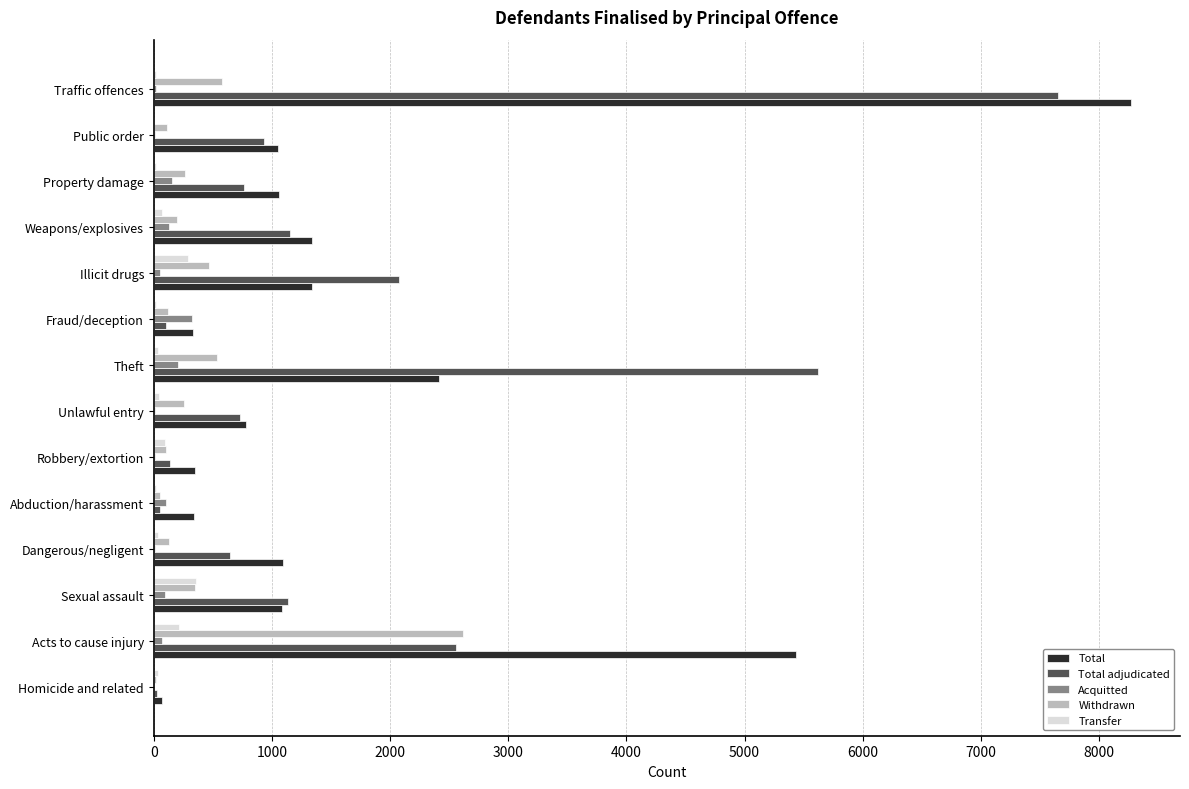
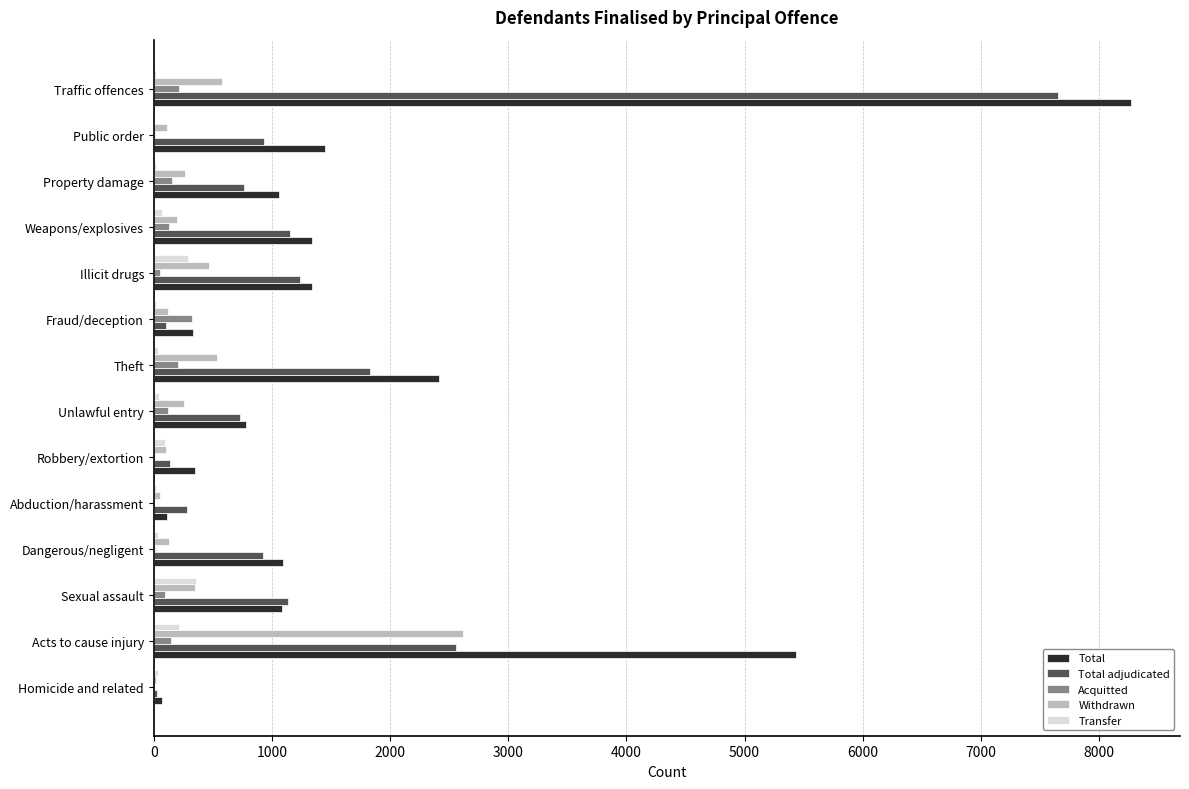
  {
    "Total": {
      "Traffic offences": 8270,
-     "Public order": 1060,
+     "Public order": 1450,
      "Property damage": 1060,
      "Weapons/explosives": 1340,
      "Illicit drugs": 1340,
      "Fraud/deception": 330,
      "Theft": 2410,
      "Unlawful entry": 780,
      "Robbery/extortion": 350,
-     "Abduction/harassment": 350,
+     "Abduction/harassment": 110,
      "Dangerous/negligent": 1100,
      "Sexual assault": 1090,
      "Acts to cause injury": 5440,
      "Homicide and related": 70
    },
    "Total adjudicated": {
      "Traffic offences": 7650,
      "Public order": 940,
      "Property damage": 770,
      "Weapons/explosives": 1150,
-     "Illicit drugs": 2070,
+     "Illicit drugs": 1230,
      "Fraud/deception": 100,
-     "Theft": 5620,
+     "Theft": 1830,
      "Unlawful entry": 730,
      "Robbery/extortion": 140,
-     "Abduction/harassment": 50,
-     "Dangerous/negligent": 650,
+     "Abduction/harassment": 280,
+     "Dangerous/negligent": 930,
      "Sexual assault": 1130,
      "Acts to cause injury": 2560,
      "Homicide and related": 30
    },
    "Acquitted": {
-     "Traffic offences": 20,
+     "Traffic offences": 210,
      "Property damage": 150,
      "Weapons/explosives": 130,
      "Illicit drugs": 60,
      "Fraud/deception": 320,
      "Theft": 210,
-     "Unlawful entry": 20,
-     "Abduction/harassment": 110,
+     "Unlawful entry": 120,
+     "Abduction/harassment": 0,
      "Sexual assault": 90,
-     "Acts to cause injury": 70,
+     "Acts to cause injury": 150,
      "Homicide and related": 0
    }
  }
